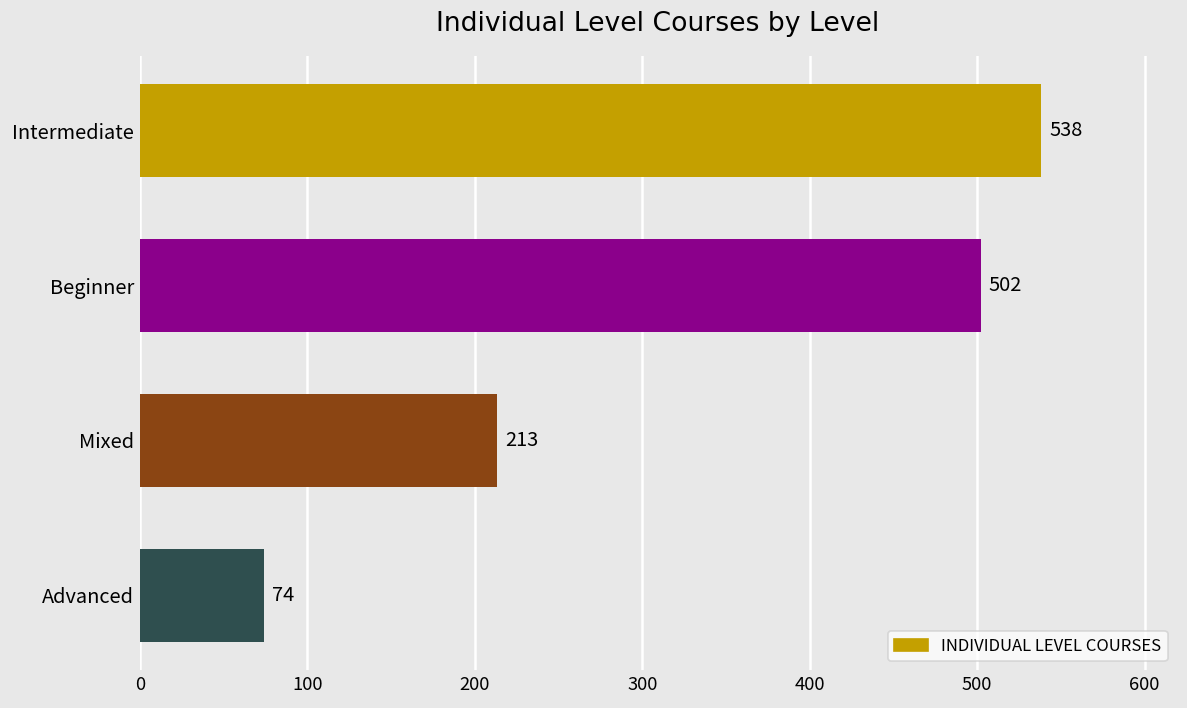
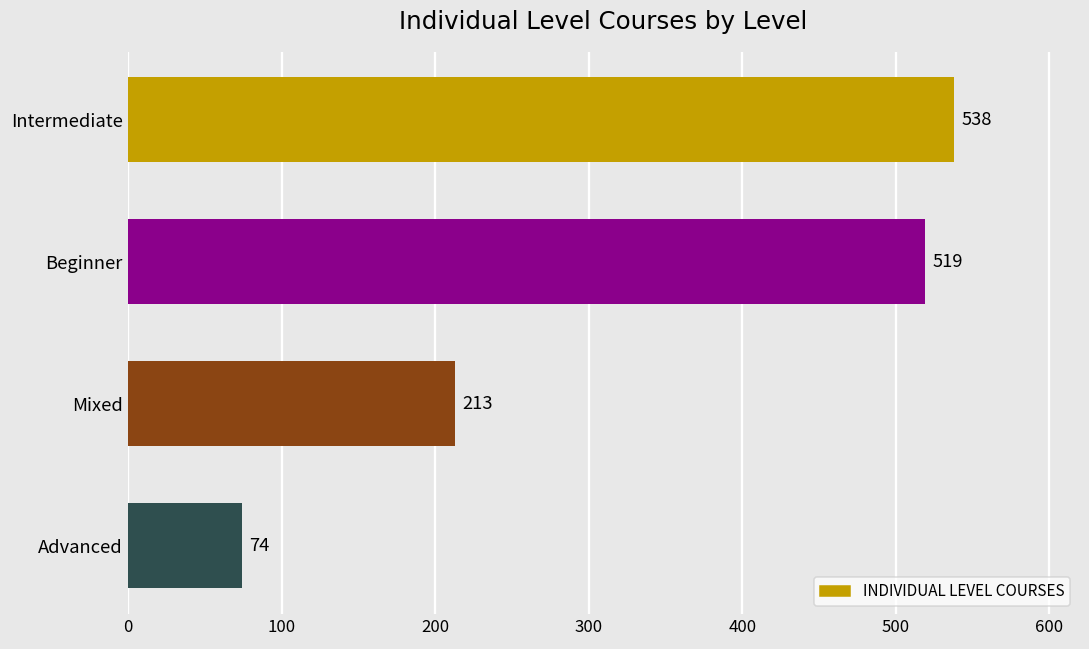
  {
    "Intermediate": 538,
-   "Beginner": 502,
+   "Beginner": 519,
    "Mixed": 213,
    "Advanced": 74
  }
